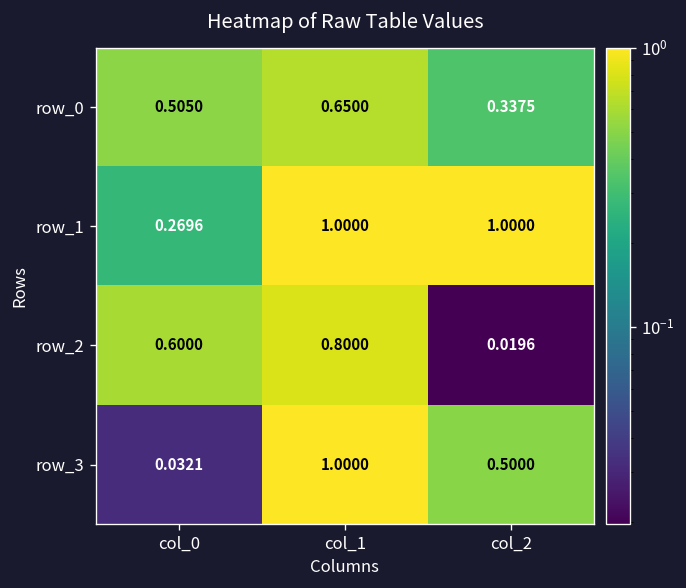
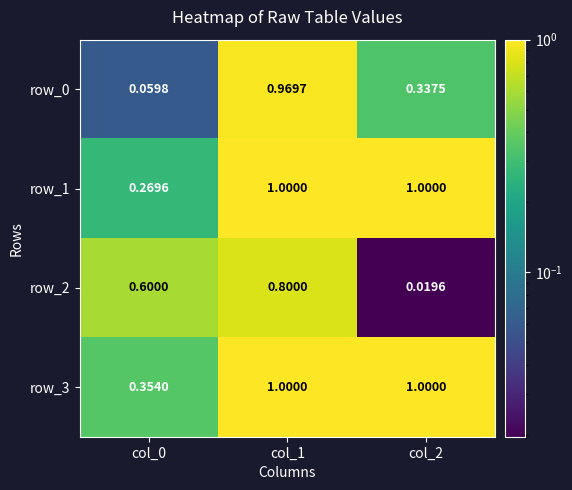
  {
    "row_0": {
-     "col_0": 0.5050,
-     "col_1": 0.6500,
+     "col_0": 0.0598,
+     "col_1": 0.9697,
      "col_2": 0.3375
    },
    "row_1": {
      "col_0": 0.2696,
      "col_1": 1.0000,
      "col_2": 1.0000
    },
    "row_2": {
      "col_0": 0.6000,
      "col_1": 0.8000,
      "col_2": 0.0196
    },
    "row_3": {
-     "col_0": 0.0321,
+     "col_0": 0.3540,
      "col_1": 1.0000,
-     "col_2": 0.5000
+     "col_2": 1.0000
    }
  }
